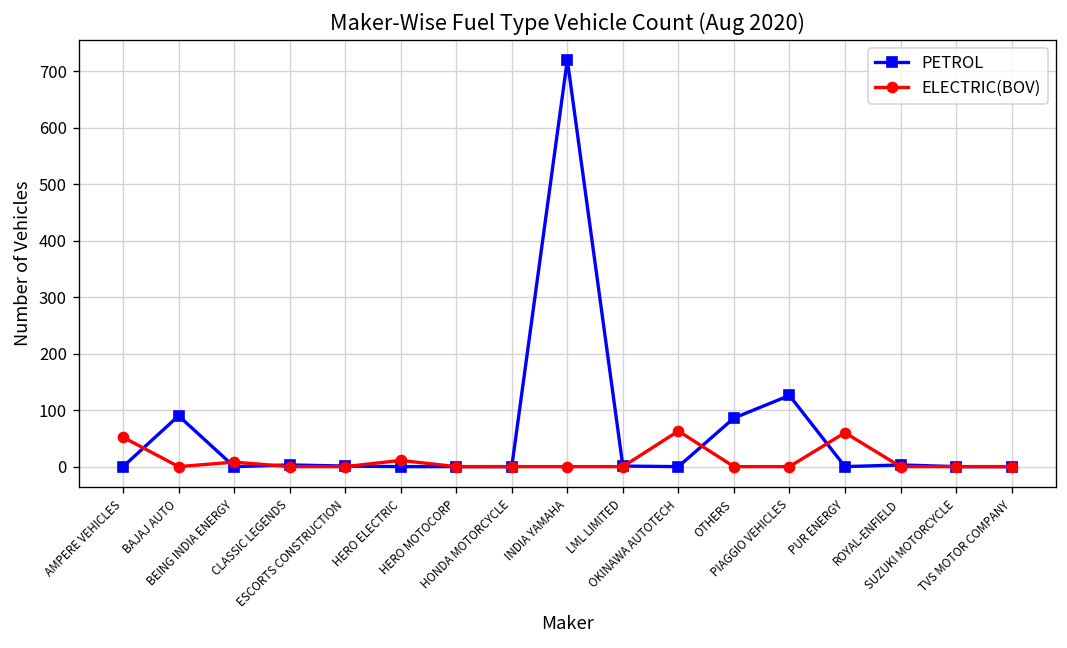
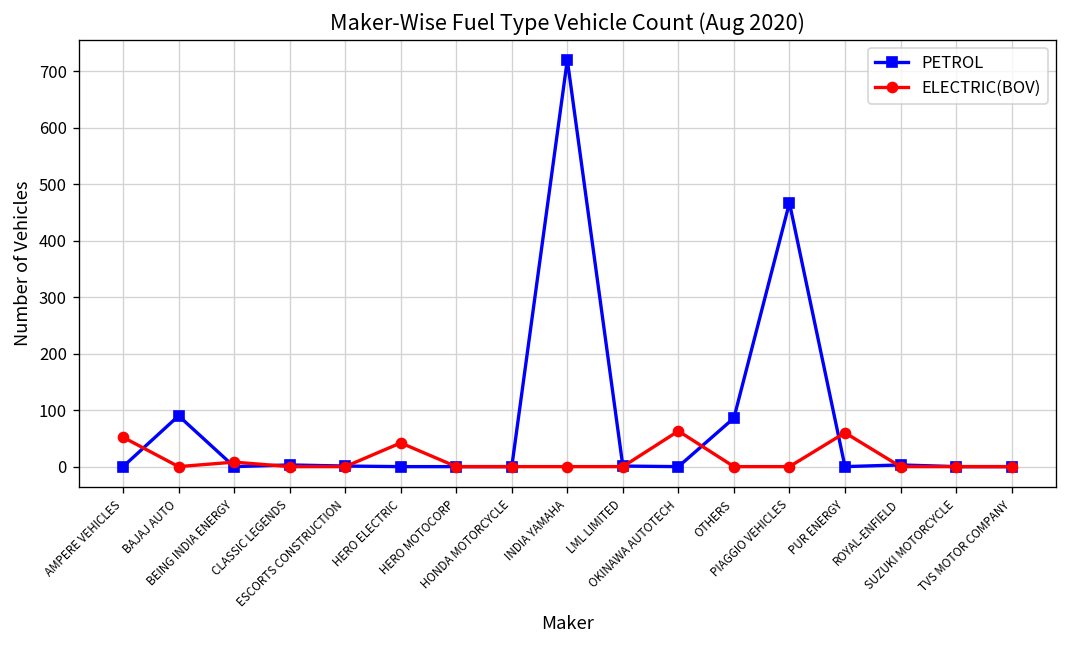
  {
    "PETROL": {
      "AMPERE VEHICLES": 0,
      "BAJAJ AUTO": 90,
      "BEING INDIA ENERGY": 0,
      "HERO ELECTRIC": 0,
      "INDIA YAMAHA": 720,
      "OKINAWA AUTOTECH": 0,
      "OTHERS": 90,
-     "PIAGGIO VEHICLES": 130,
+     "PIAGGIO VEHICLES": 470,
      "PUR ENERGY": 0
    },
    "ELECTRIC(BOV)": {
      "AMPERE VEHICLES": 50,
      "BAJAJ AUTO": 0,
      "BEING INDIA ENERGY": 10,
-     "HERO ELECTRIC": 10,
+     "HERO ELECTRIC": 40,
      "INDIA YAMAHA": 0,
      "OKINAWA AUTOTECH": 60,
      "OTHERS": 0,
      "PIAGGIO VEHICLES": 0,
      "PUR ENERGY": 60
    }
  }
